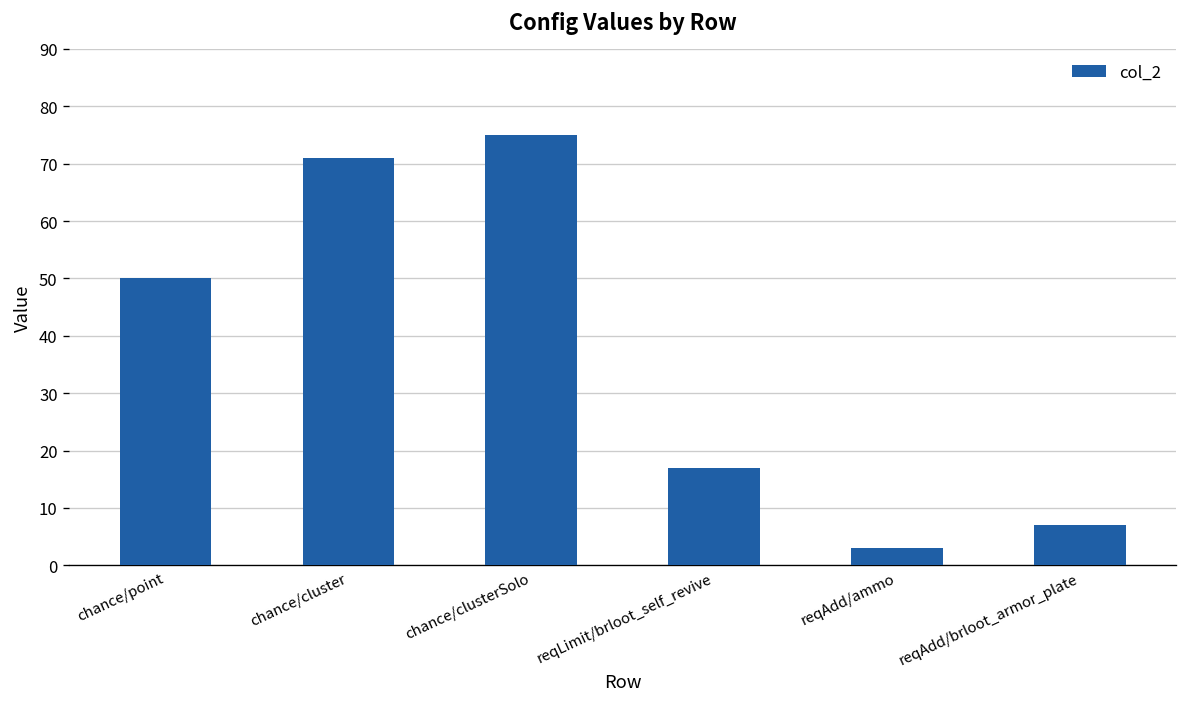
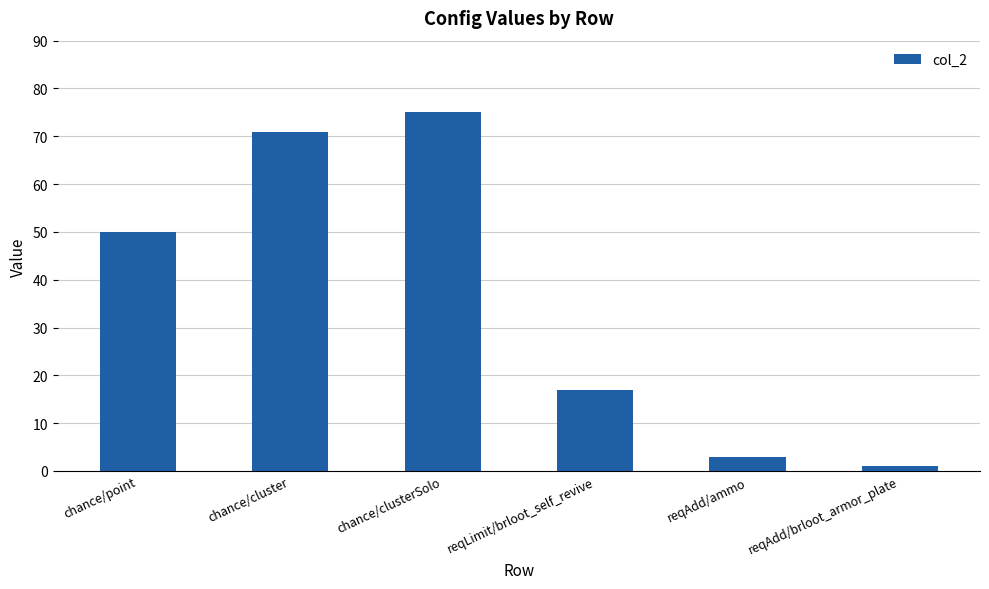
  {
    "chance/point": 50,
    "chance/cluster": 71,
    "chance/clusterSolo": 75,
    "reqLimit/brloot_self_revive": 17,
    "reqAdd/ammo": 3,
-   "reqAdd/brloot_armor_plate": 7
+   "reqAdd/brloot_armor_plate": 1
  }
